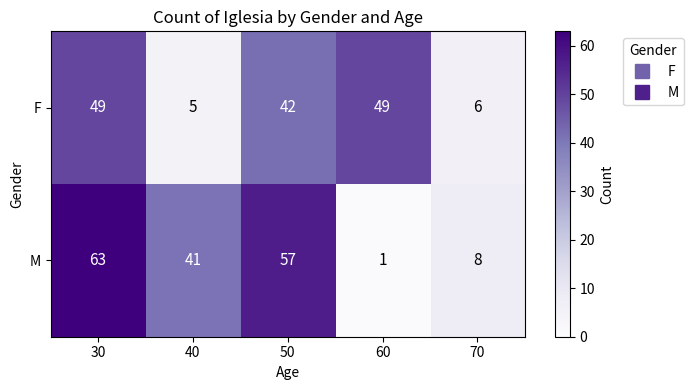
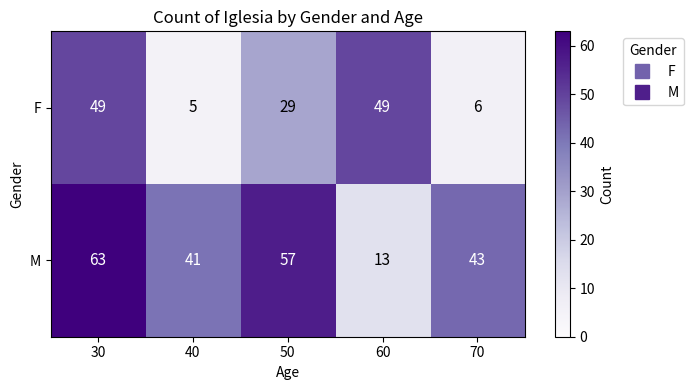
  {
    "F": {
      "30": 49,
      "40": 5,
-     "50": 42,
+     "50": 29,
      "60": 49,
      "70": 6
    },
    "M": {
      "30": 63,
      "40": 41,
      "50": 57,
-     "60": 1,
-     "70": 8
+     "60": 13,
+     "70": 43
    }
  }
